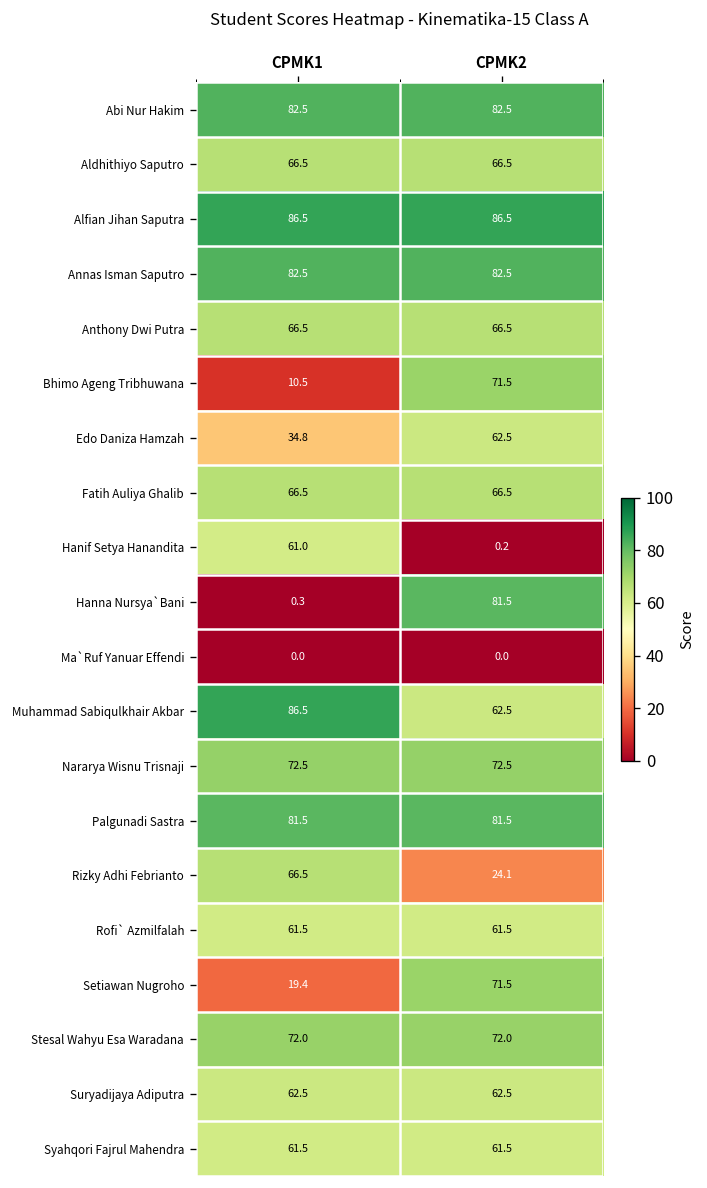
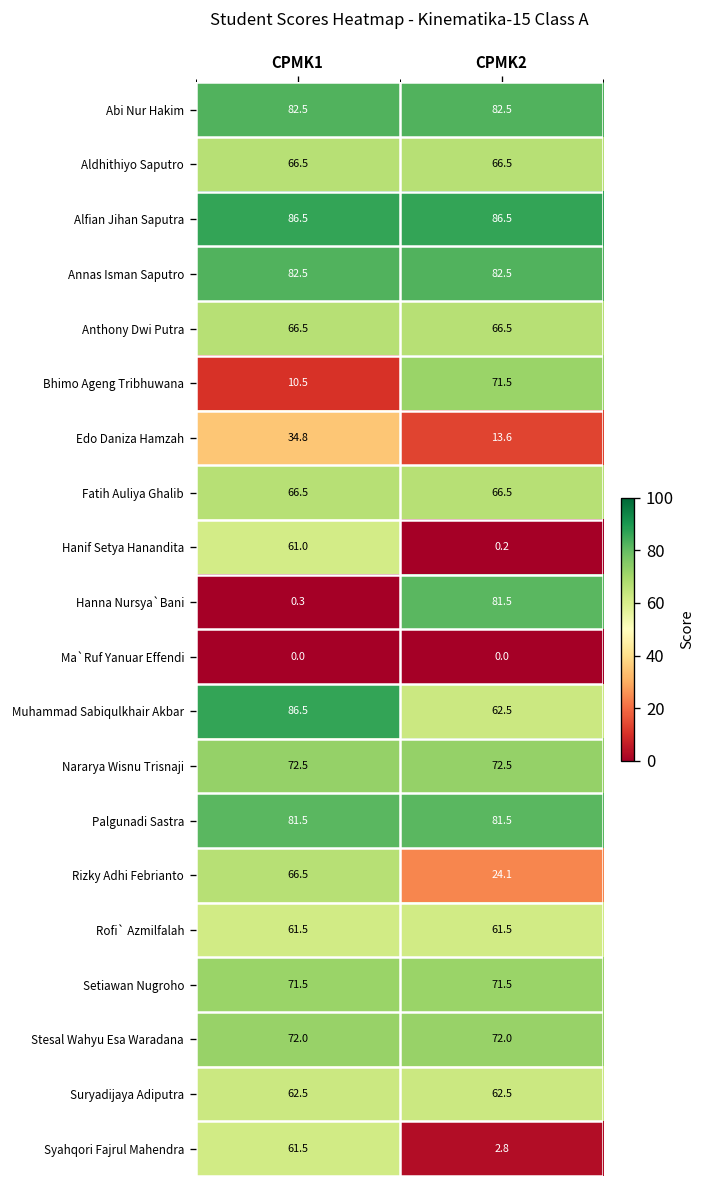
  {
    "Abi Nur Hakim": {
      "CPMK1": 82.5,
      "CPMK2": 82.5
    },
    "Aldhithiyo Saputro": {
      "CPMK1": 66.5,
      "CPMK2": 66.5
    },
    "Alfian Jihan Saputra": {
      "CPMK1": 86.5,
      "CPMK2": 86.5
    },
    "Annas Isman Saputro": {
      "CPMK1": 82.5,
      "CPMK2": 82.5
    },
    "Anthony Dwi Putra": {
      "CPMK1": 66.5,
      "CPMK2": 66.5
    },
    "Bhimo Ageng Tribhuwana": {
      "CPMK1": 10.5,
      "CPMK2": 71.5
    },
    "Edo Daniza Hamzah": {
      "CPMK1": 34.8,
-     "CPMK2": 62.5
+     "CPMK2": 13.6
    },
    "Fatih Auliya Ghalib": {
      "CPMK1": 66.5,
      "CPMK2": 66.5
    },
    "Hanif Setya Hanandita": {
      "CPMK1": 61.0,
      "CPMK2": 0.2
    },
    "Hanna Nursya`Bani": {
      "CPMK1": 0.3,
      "CPMK2": 81.5
    },
    "Ma`Ruf Yanuar Effendi": {
      "CPMK1": 0.0,
      "CPMK2": 0.0
    },
    "Muhammad Sabiqulkhair Akbar": {
      "CPMK1": 86.5,
      "CPMK2": 62.5
    },
    "Nararya Wisnu Trisnaji": {
      "CPMK1": 72.5,
      "CPMK2": 72.5
    },
    "Palgunadi Sastra": {
      "CPMK1": 81.5,
      "CPMK2": 81.5
    },
    "Rizky Adhi Febrianto": {
      "CPMK1": 66.5,
      "CPMK2": 24.1
    },
    "Rofi` Azmilfalah": {
      "CPMK1": 61.5,
      "CPMK2": 61.5
    },
    "Setiawan Nugroho": {
-     "CPMK1": 19.4,
+     "CPMK1": 71.5,
      "CPMK2": 71.5
    },
    "Stesal Wahyu Esa Waradana": {
      "CPMK1": 72.0,
      "CPMK2": 72.0
    },
    "Suryadijaya Adiputra": {
      "CPMK1": 62.5,
      "CPMK2": 62.5
    },
    "Syahqori Fajrul Mahendra": {
      "CPMK1": 61.5,
-     "CPMK2": 61.5
+     "CPMK2": 2.8
    }
  }
